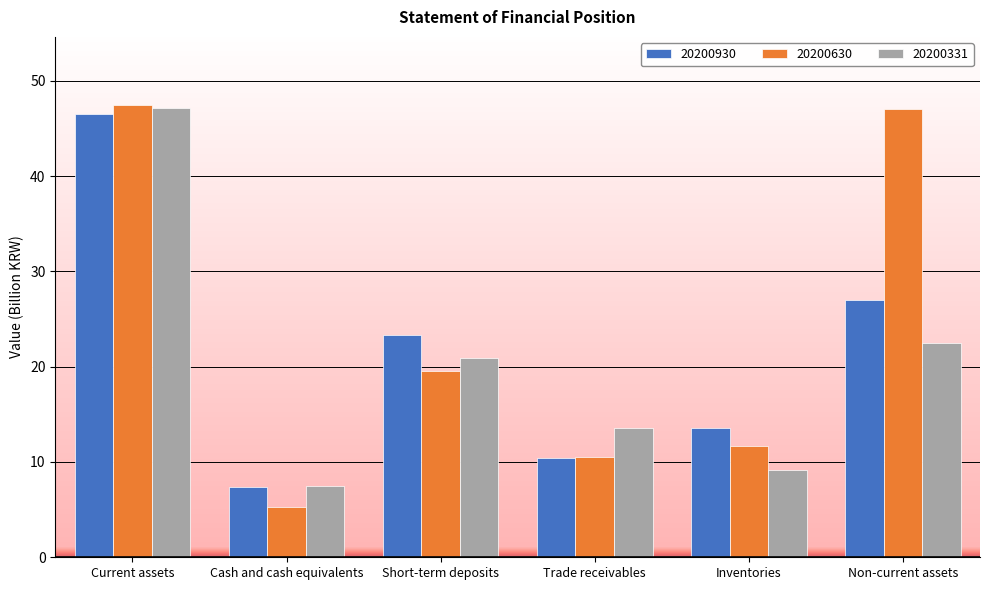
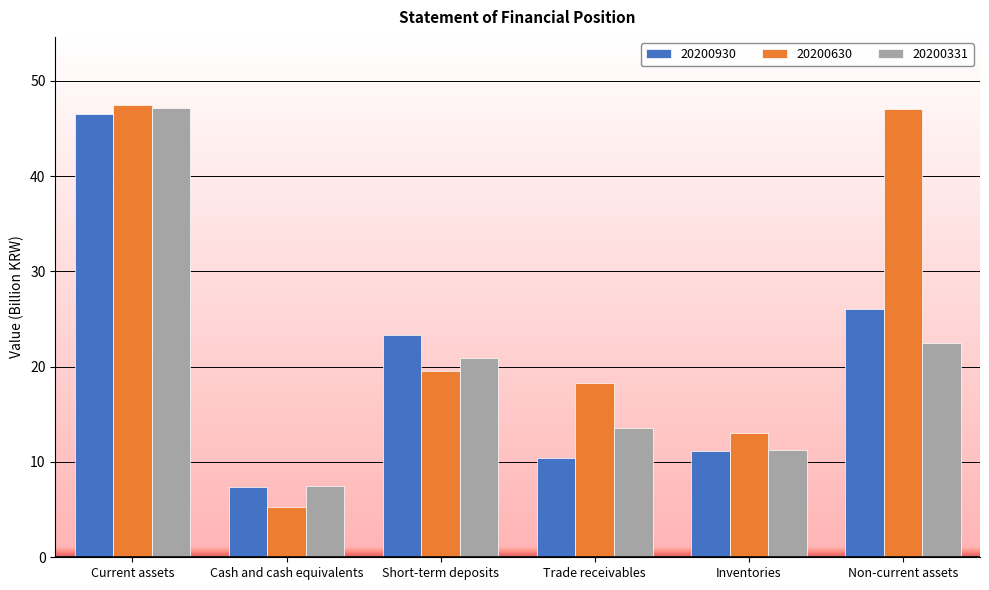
  {
    "20200930": {
      "Current assets": 47,
      "Cash and cash equivalents": 7,
      "Short-term deposits": 23,
      "Trade receivables": 10,
-     "Inventories": 14,
-     "Non-current assets": 27
+     "Inventories": 11,
+     "Non-current assets": 26
    },
    "20200630": {
      "Current assets": 47,
      "Cash and cash equivalents": 5,
      "Short-term deposits": 20,
-     "Trade receivables": 11,
-     "Inventories": 12,
+     "Trade receivables": 18,
+     "Inventories": 13,
      "Non-current assets": 47
    },
    "20200331": {
      "Current assets": 47,
      "Cash and cash equivalents": 7,
      "Short-term deposits": 21,
      "Trade receivables": 14,
-     "Inventories": 9,
+     "Inventories": 11,
      "Non-current assets": 23
    }
  }
